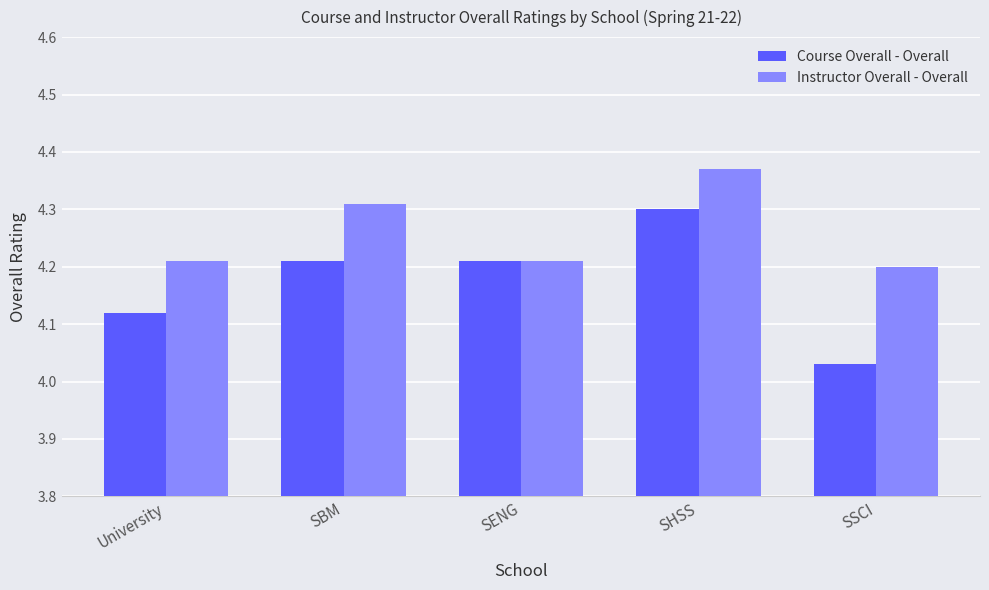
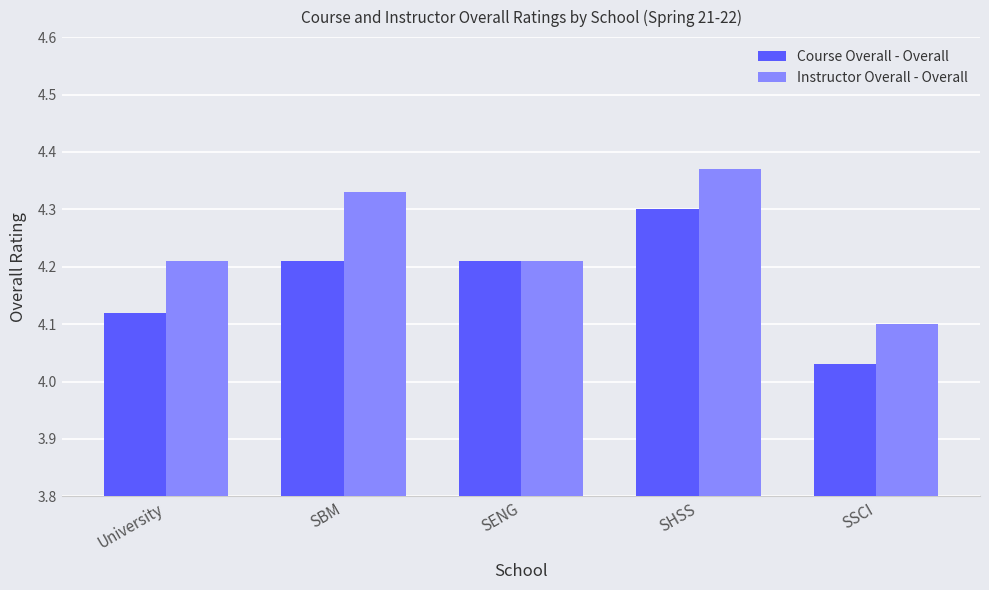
  {
    "Course Overall - Overall": {
      "University": 4.12,
      "SBM": 4.21,
      "SENG": 4.21,
      "SHSS": 4.30,
      "SSCI": 4.03
    },
    "Instructor Overall - Overall": {
      "University": 4.21,
-     "SBM": 4.31,
+     "SBM": 4.33,
      "SENG": 4.21,
      "SHSS": 4.37,
-     "SSCI": 4.2
+     "SSCI": 4.1
    }
  }
